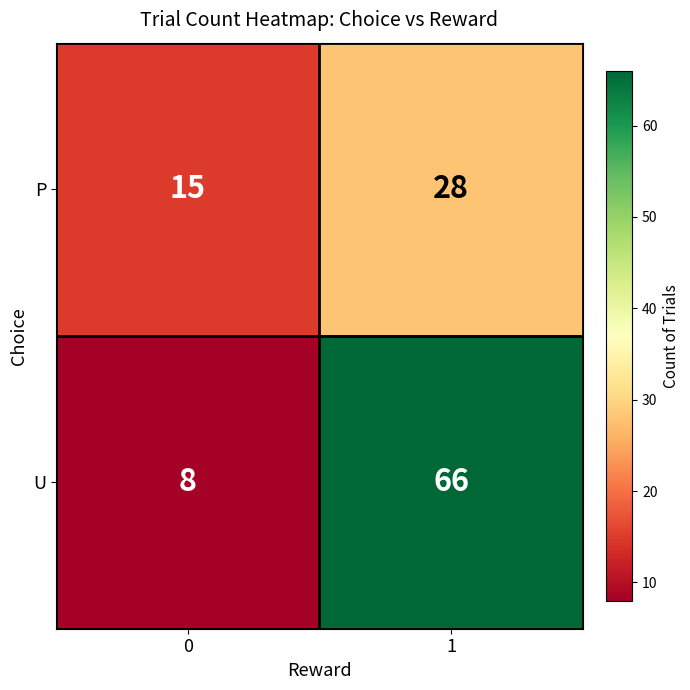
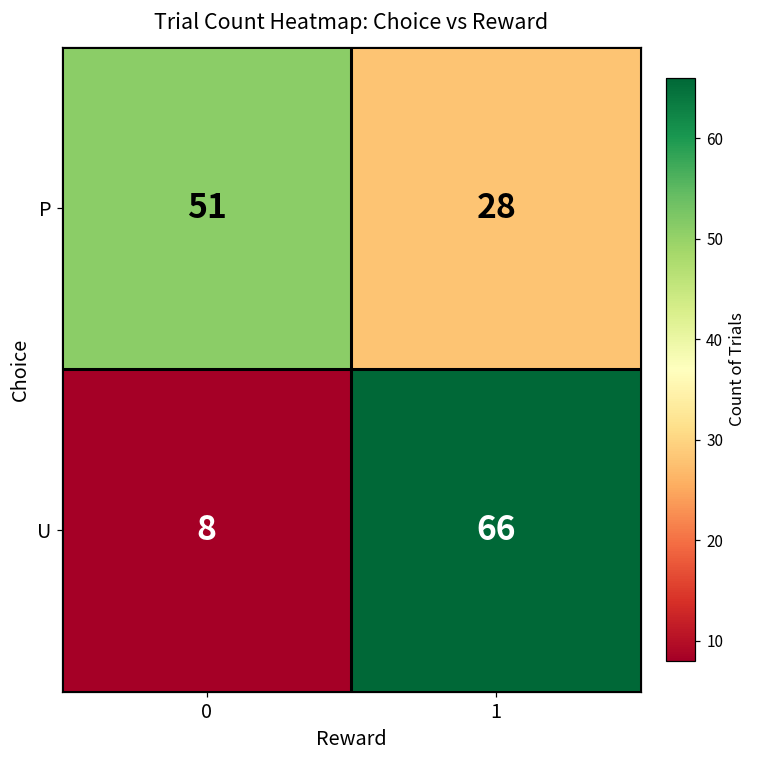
  {
    "P": {
-     "0": 15,
+     "0": 51,
      "1": 28
    },
    "U": {
      "0": 8,
      "1": 66
    }
  }
